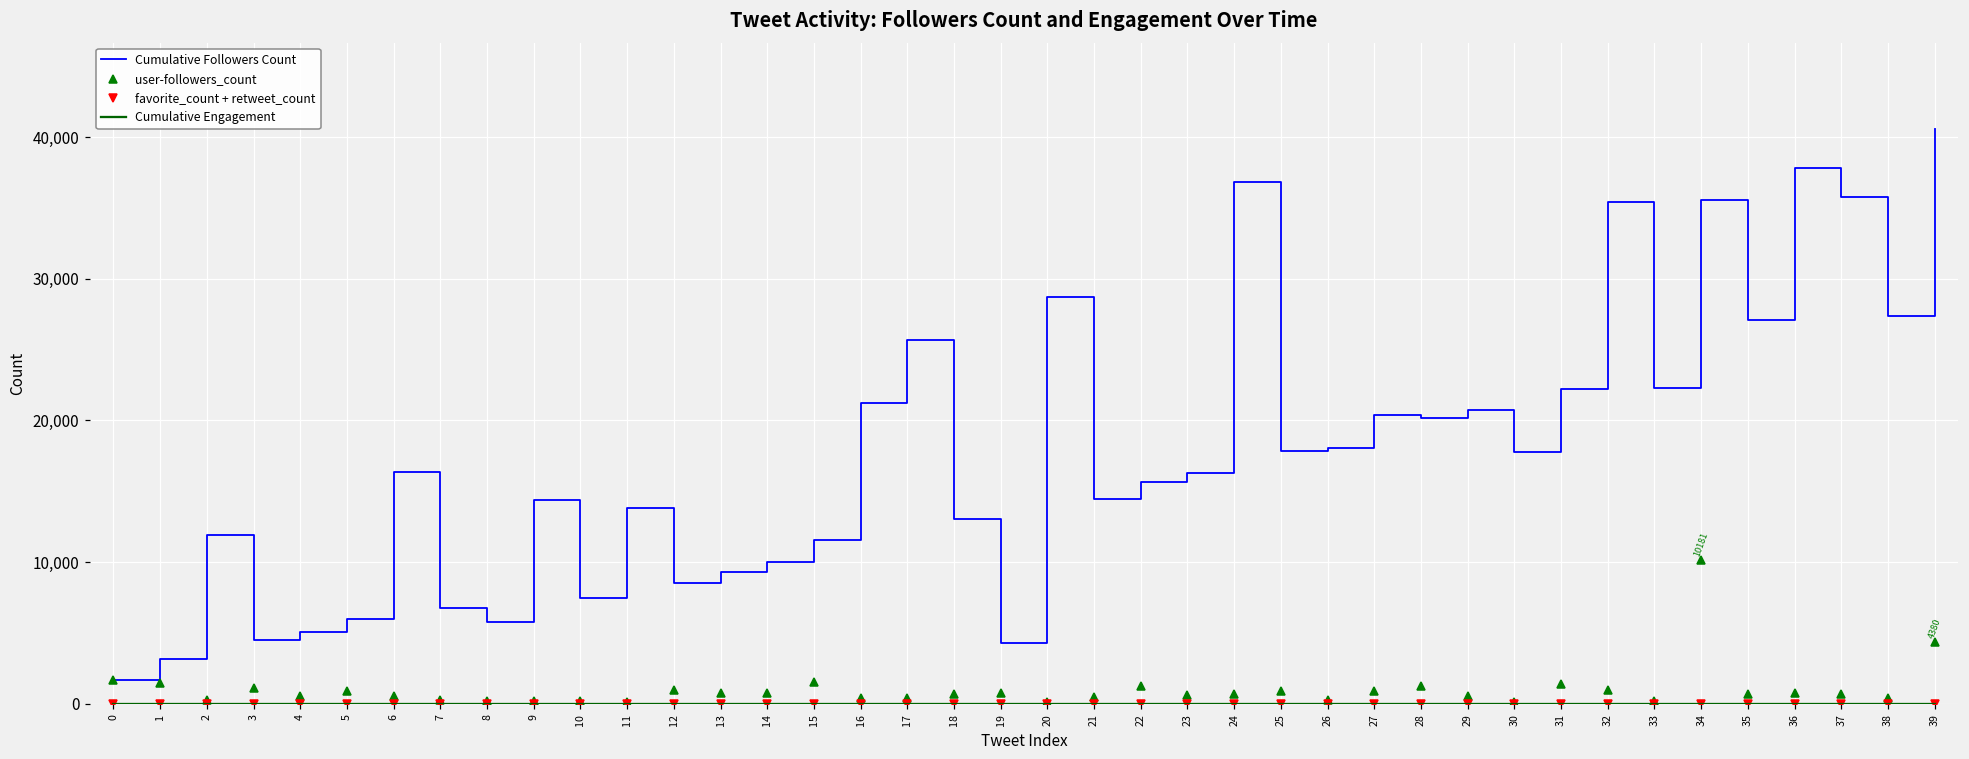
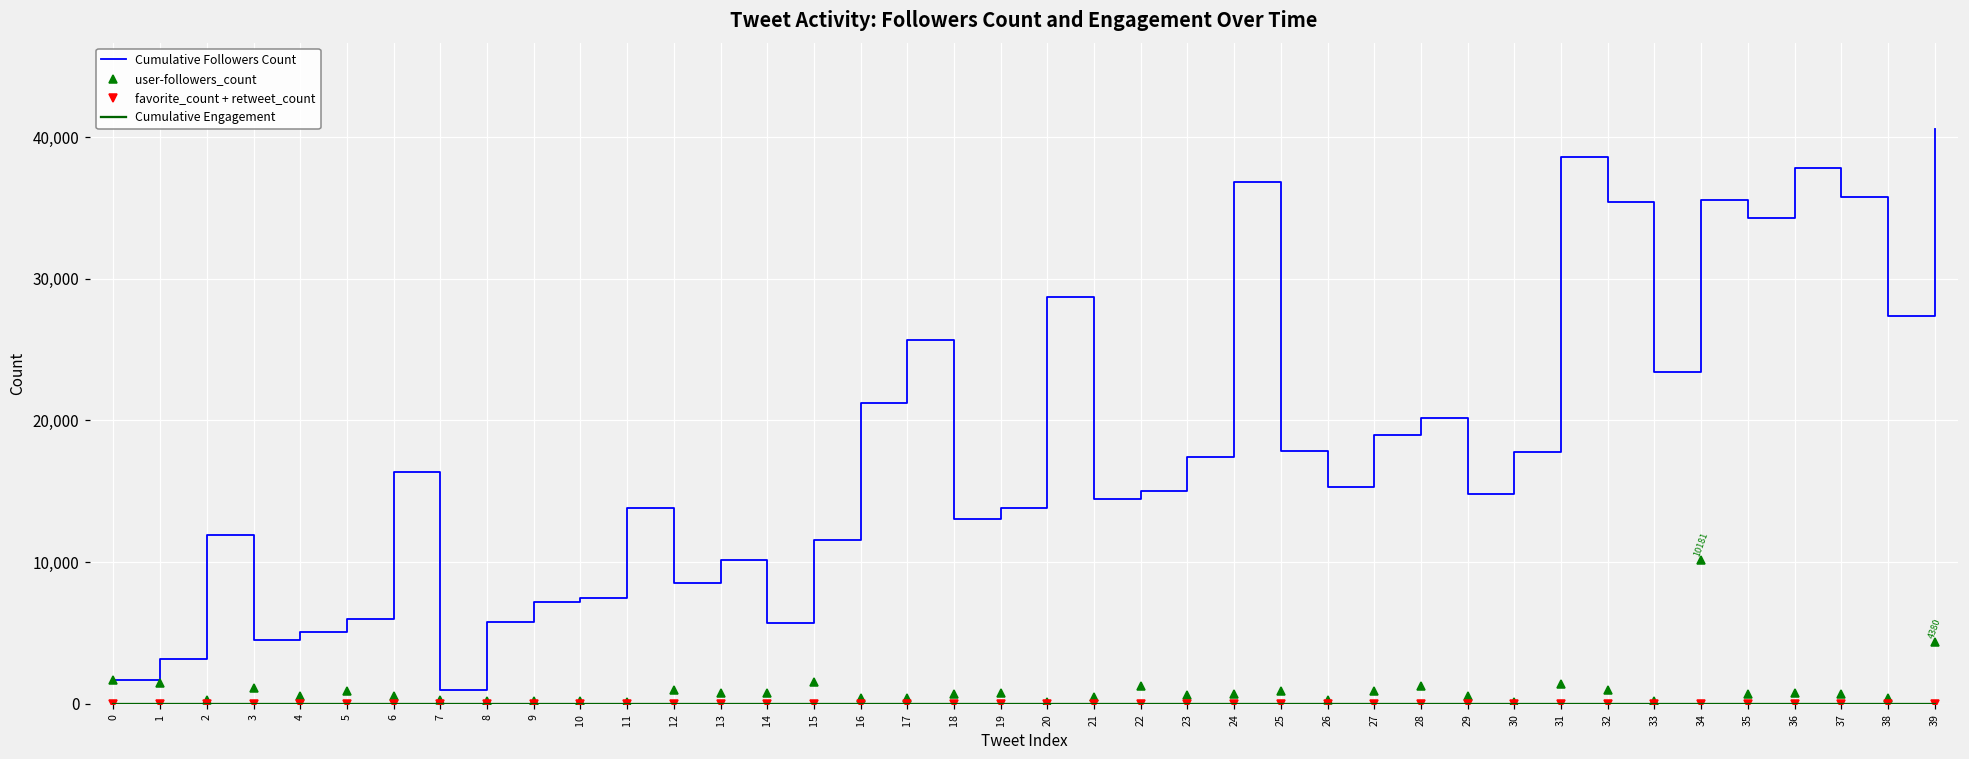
  {
    "Cumulative Followers Count": {
      "1": "3,100",
      "2": "11,900",
      "3": "4,500",
      "4": "5,100",
      "5": "5,900",
      "6": "16,300",
-     "7": "6,800",
+     "7": "1,000",
      "8": "5,800",
-     "9": "14,400",
+     "9": "7,200",
      "10": "7,400",
      "11": "13,800",
      "12": "8,500",
-     "13": "9,300",
-     "14": "10,000",
+     "13": "10,200",
+     "14": "5,700",
      "15": "11,600",
      "16": "21,200",
      "17": "25,700",
      "18": "13,100",
-     "19": "4,300",
+     "19": "13,900",
      "20": "28,700",
      "21": "14,400",
-     "22": "15,700",
-     "23": "16,300",
+     "22": "15,000",
+     "23": "17,400",
      "24": "36,800",
      "25": "17,800",
-     "26": "18,100",
-     "27": "20,400",
+     "26": "15,300",
+     "27": "19,000",
      "28": "20,200",
-     "29": "20,700",
+     "29": "14,800",
      "30": "17,700",
-     "31": "22,200",
+     "31": "38,600",
      "32": "35,500",
-     "33": "22,300",
+     "33": "23,400",
      "34": "35,600",
-     "35": "27,100",
+     "35": "34,300",
      "36": "37,800",
      "37": "35,800",
      "38": "27,400",
      "39": "40,600"
    }
  }
